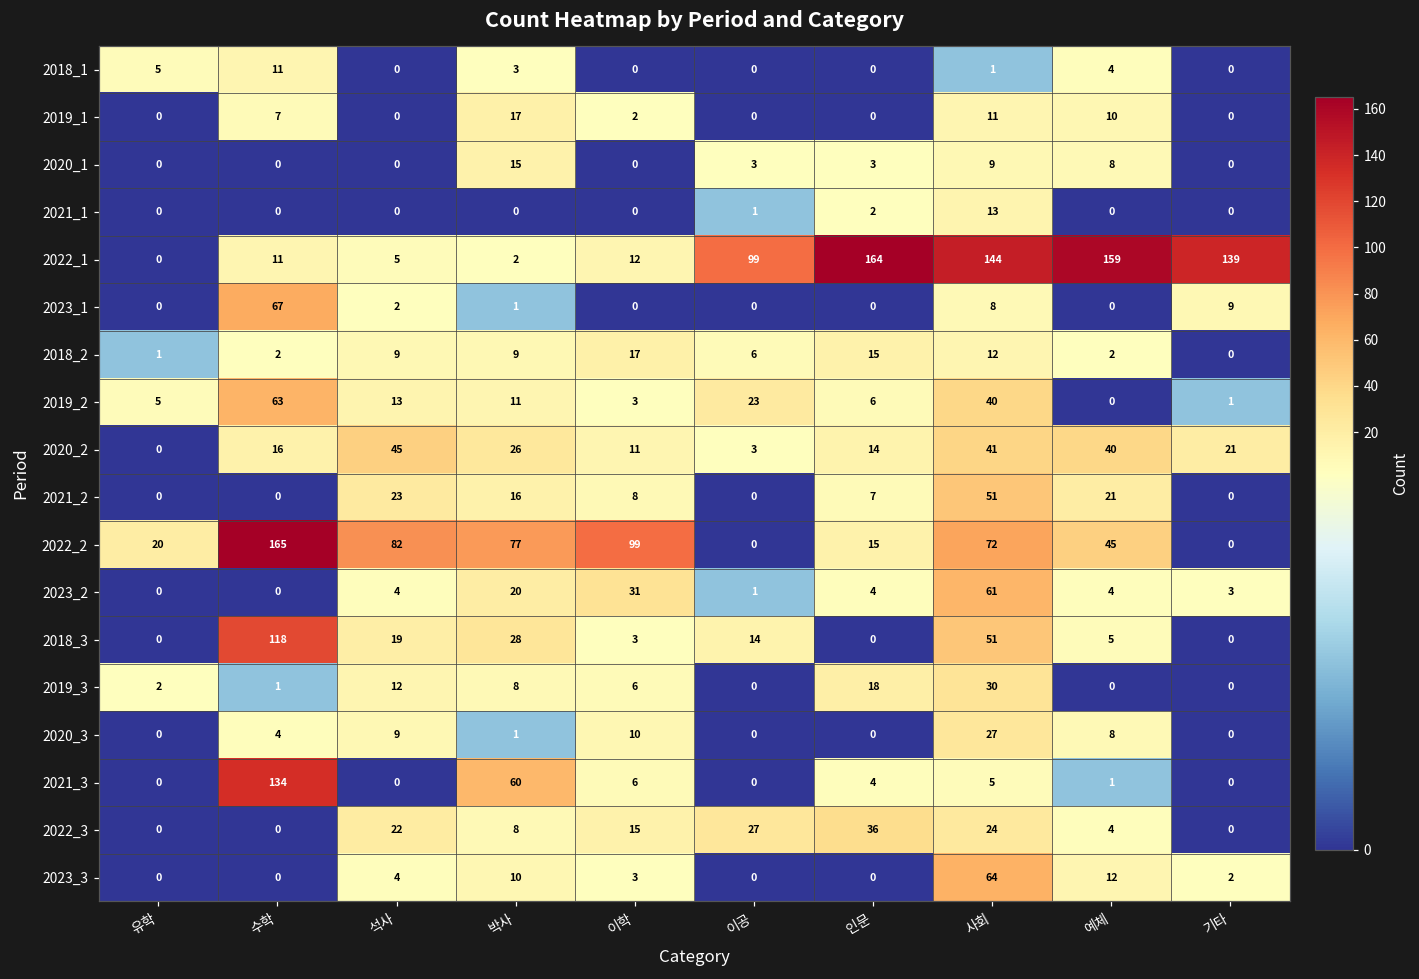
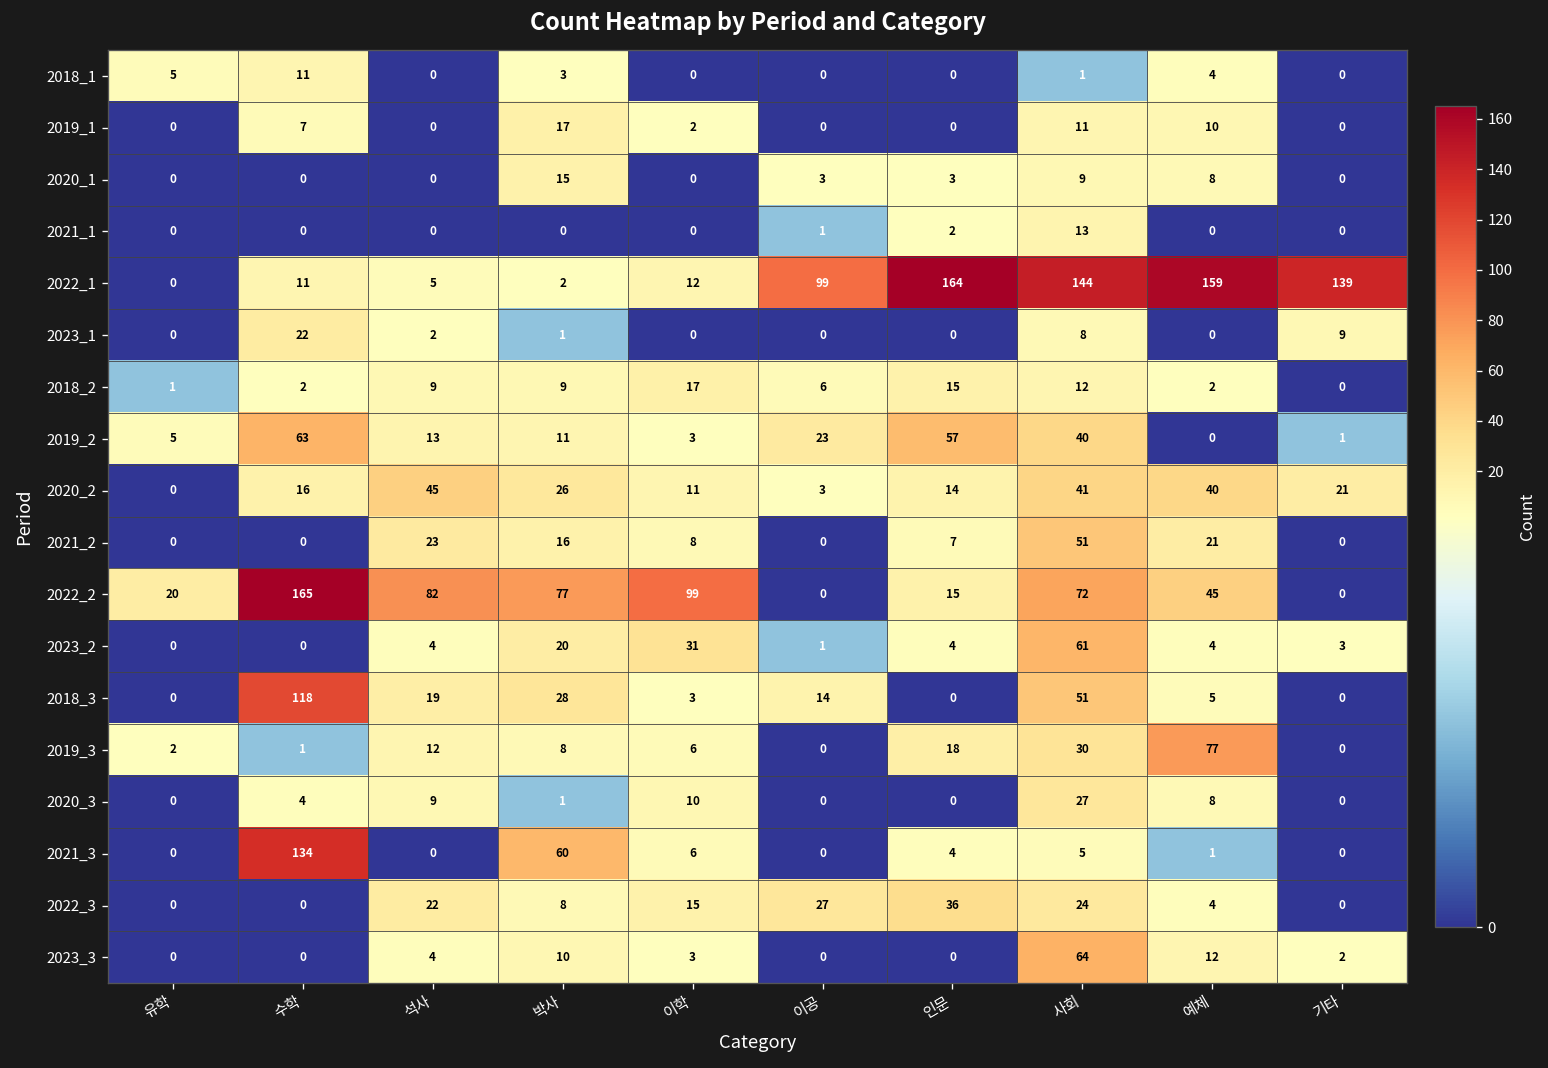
  {
    "2018_1": {
      "유학": 5,
      "수학": 11,
      "석사": 0,
      "박사": 3,
      "이학": 0,
      "이공": 0,
      "인문": 0,
      "사회": 1,
      "예체": 4,
      "기타": 0
    },
    "2019_1": {
      "유학": 0,
      "수학": 7,
      "석사": 0,
      "박사": 17,
      "이학": 2,
      "이공": 0,
      "인문": 0,
      "사회": 11,
      "예체": 10,
      "기타": 0
    },
    "2020_1": {
      "유학": 0,
      "수학": 0,
      "석사": 0,
      "박사": 15,
      "이학": 0,
      "이공": 3,
      "인문": 3,
      "사회": 9,
      "예체": 8,
      "기타": 0
    },
    "2021_1": {
      "유학": 0,
      "수학": 0,
      "석사": 0,
      "박사": 0,
      "이학": 0,
      "이공": 1,
      "인문": 2,
      "사회": 13,
      "예체": 0,
      "기타": 0
    },
    "2022_1": {
      "유학": 0,
      "수학": 11,
      "석사": 5,
      "박사": 2,
      "이학": 12,
      "이공": 99,
      "인문": 164,
      "사회": 144,
      "예체": 159,
      "기타": 139
    },
    "2023_1": {
      "유학": 0,
-     "수학": 67,
+     "수학": 22,
      "석사": 2,
      "박사": 1,
      "이학": 0,
      "이공": 0,
      "인문": 0,
      "사회": 8,
      "예체": 0,
      "기타": 9
    },
    "2018_2": {
      "유학": 1,
      "수학": 2,
      "석사": 9,
      "박사": 9,
      "이학": 17,
      "이공": 6,
      "인문": 15,
      "사회": 12,
      "예체": 2,
      "기타": 0
    },
    "2019_2": {
      "유학": 5,
      "수학": 63,
      "석사": 13,
      "박사": 11,
      "이학": 3,
      "이공": 23,
-     "인문": 6,
+     "인문": 57,
      "사회": 40,
      "예체": 0,
      "기타": 1
    },
    "2020_2": {
      "유학": 0,
      "수학": 16,
      "석사": 45,
      "박사": 26,
      "이학": 11,
      "이공": 3,
      "인문": 14,
      "사회": 41,
      "예체": 40,
      "기타": 21
    },
    "2021_2": {
      "유학": 0,
      "수학": 0,
      "석사": 23,
      "박사": 16,
      "이학": 8,
      "이공": 0,
      "인문": 7,
      "사회": 51,
      "예체": 21,
      "기타": 0
    },
    "2022_2": {
      "유학": 20,
      "수학": 165,
      "석사": 82,
      "박사": 77,
      "이학": 99,
      "이공": 0,
      "인문": 15,
      "사회": 72,
      "예체": 45,
      "기타": 0
    },
    "2023_2": {
      "유학": 0,
      "수학": 0,
      "석사": 4,
      "박사": 20,
      "이학": 31,
      "이공": 1,
      "인문": 4,
      "사회": 61,
      "예체": 4,
      "기타": 3
    },
    "2018_3": {
      "유학": 0,
      "수학": 118,
      "석사": 19,
      "박사": 28,
      "이학": 3,
      "이공": 14,
      "인문": 0,
      "사회": 51,
      "예체": 5,
      "기타": 0
    },
    "2019_3": {
      "유학": 2,
      "수학": 1,
      "석사": 12,
      "박사": 8,
      "이학": 6,
      "이공": 0,
      "인문": 18,
      "사회": 30,
-     "예체": 0,
+     "예체": 77,
      "기타": 0
    },
    "2020_3": {
      "유학": 0,
      "수학": 4,
      "석사": 9,
      "박사": 1,
      "이학": 10,
      "이공": 0,
      "인문": 0,
      "사회": 27,
      "예체": 8,
      "기타": 0
    },
    "2021_3": {
      "유학": 0,
      "수학": 134,
      "석사": 0,
      "박사": 60,
      "이학": 6,
      "이공": 0,
      "인문": 4,
      "사회": 5,
      "예체": 1,
      "기타": 0
    },
    "2022_3": {
      "유학": 0,
      "수학": 0,
      "석사": 22,
      "박사": 8,
      "이학": 15,
      "이공": 27,
      "인문": 36,
      "사회": 24,
      "예체": 4,
      "기타": 0
    },
    "2023_3": {
      "유학": 0,
      "수학": 0,
      "석사": 4,
      "박사": 10,
      "이학": 3,
      "이공": 0,
      "인문": 0,
      "사회": 64,
      "예체": 12,
      "기타": 2
    }
  }
